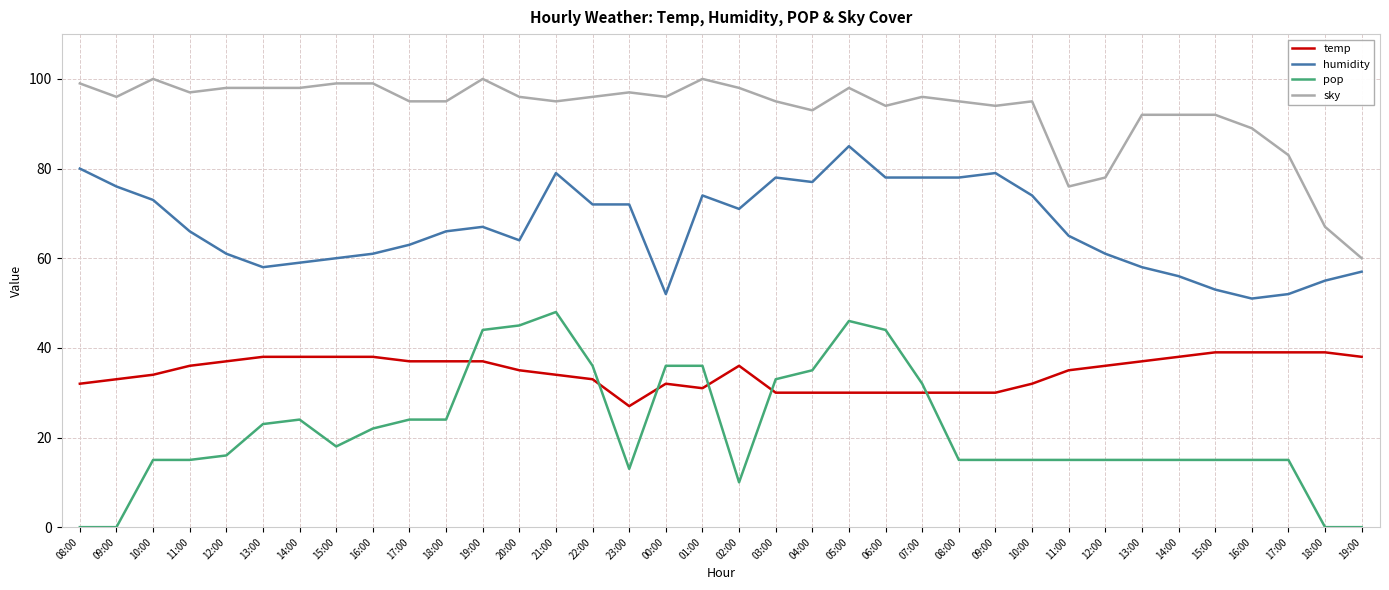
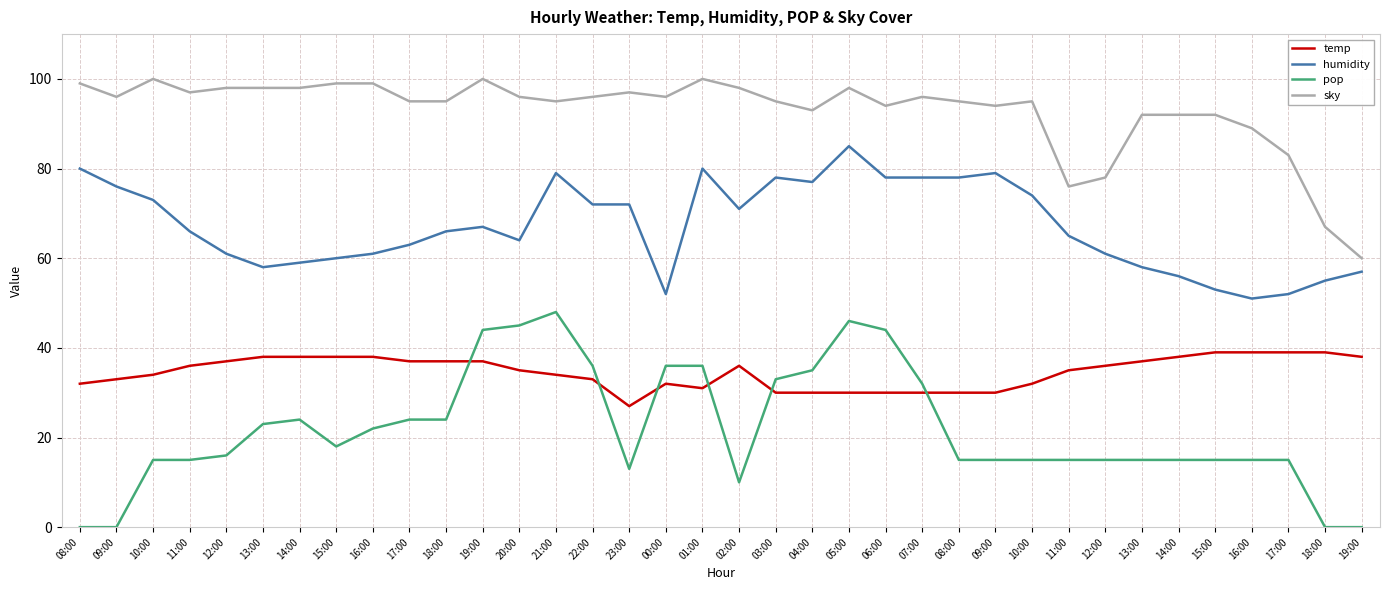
  {
    "temp": {
      "20:00": 35,
      "21:00": 34,
      "22:00": 33,
      "23:00": 27,
      "00:00": 32,
      "01:00": 31,
      "02:00": 36,
      "03:00": 30,
      "04:00": 30,
      "05:00": 30,
      "06:00": 30,
      "07:00": 30
    },
    "humidity": {
      "20:00": 64,
      "21:00": 79,
      "22:00": 72,
      "23:00": 72,
      "00:00": 52,
-     "01:00": 74,
+     "01:00": 80,
      "02:00": 71,
      "03:00": 78,
      "04:00": 77,
      "05:00": 85,
      "06:00": 78,
      "07:00": 78
    },
    "pop": {
      "20:00": 45,
      "21:00": 48,
      "22:00": 36,
      "23:00": 13,
      "00:00": 36,
      "01:00": 36,
      "02:00": 10,
      "03:00": 33,
      "04:00": 35,
      "05:00": 46,
      "06:00": 44,
      "07:00": 32
    },
    "sky": {
      "20:00": 96,
      "21:00": 95,
      "22:00": 96,
      "23:00": 97,
      "00:00": 96,
      "01:00": 100,
      "02:00": 98,
      "03:00": 95,
      "04:00": 93,
      "05:00": 98,
      "06:00": 94,
      "07:00": 96
    }
  }
